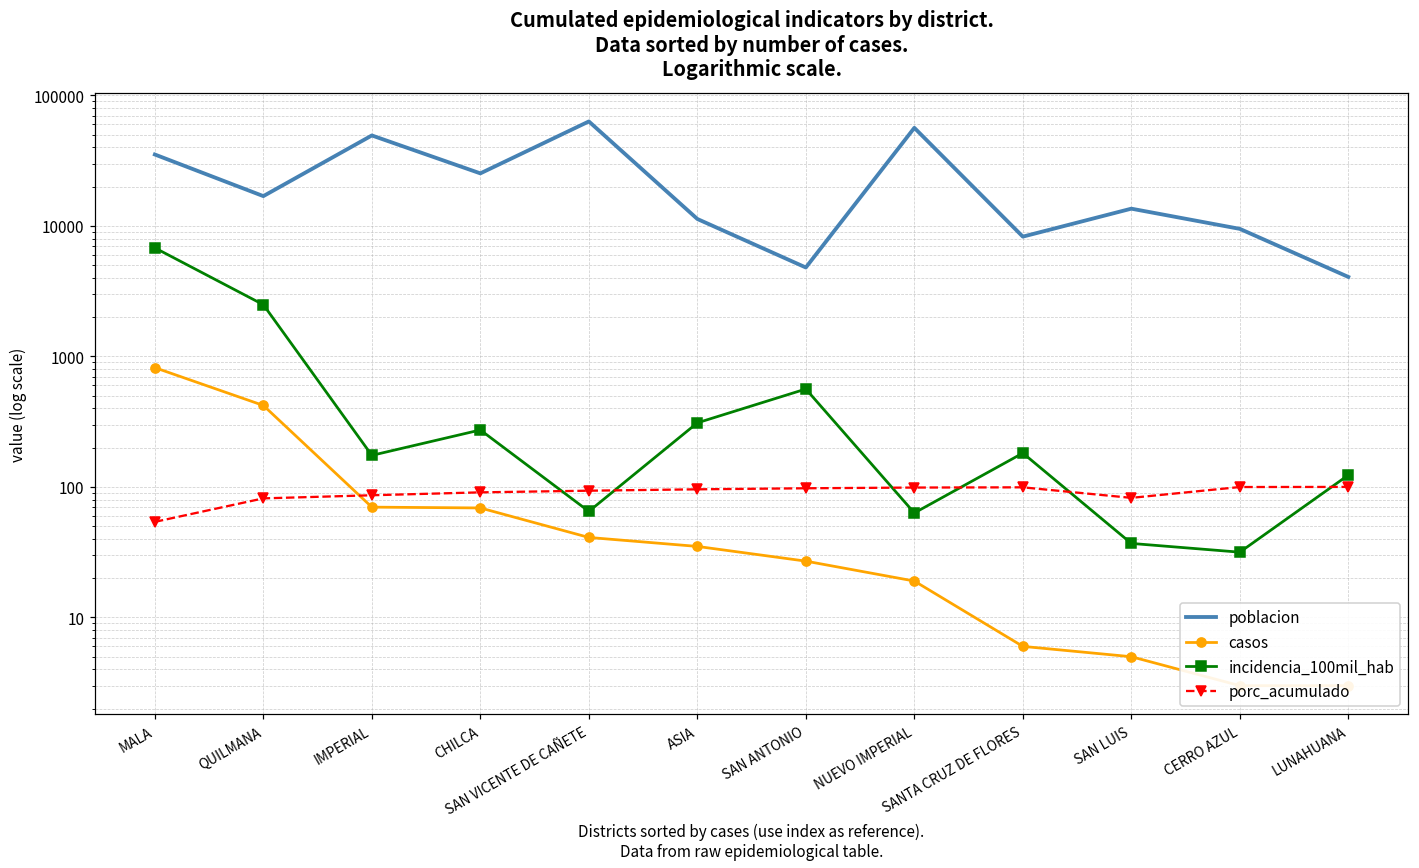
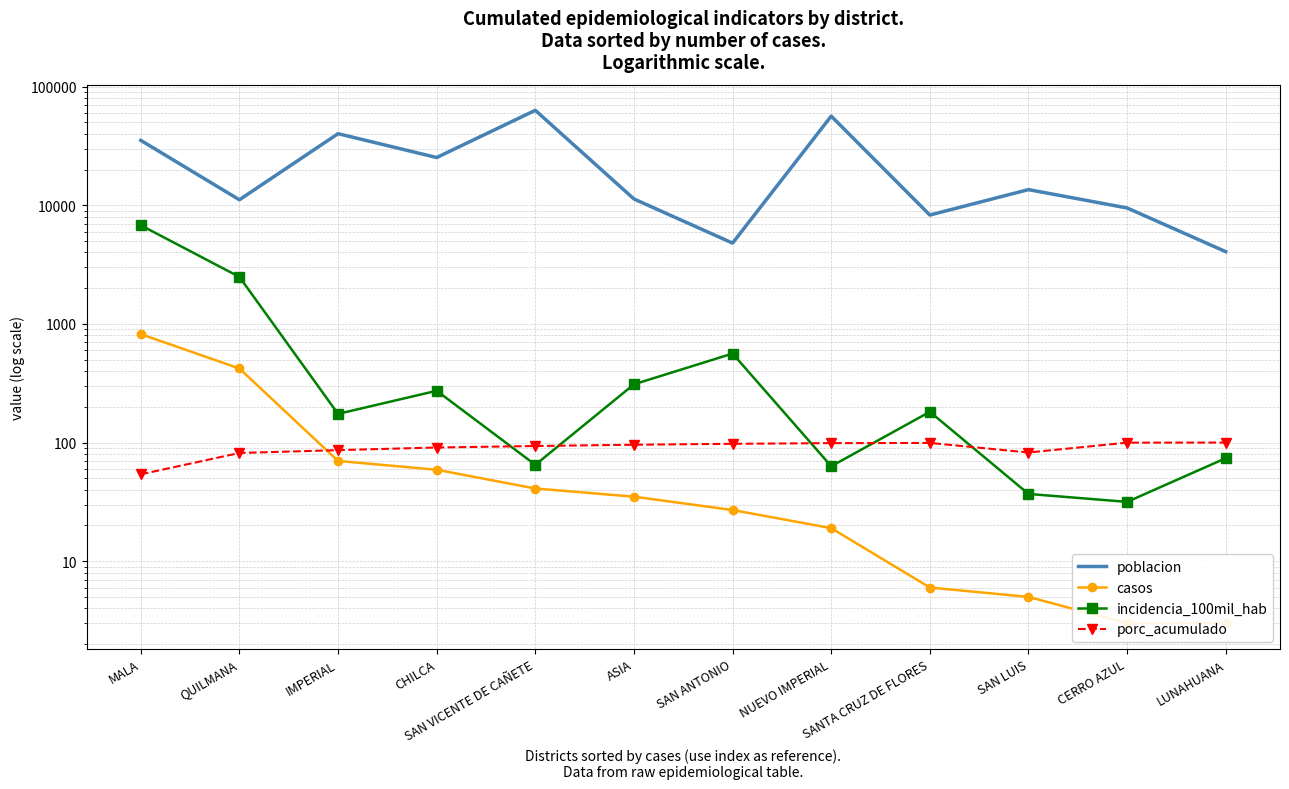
  {
    "poblacion": {
      "MALA": 35000,
-     "QUILMANA": 17000,
-     "IMPERIAL": 49000,
+     "QUILMANA": 11000,
+     "IMPERIAL": 40000,
      "CHILCA": 25000,
      "SAN VICENTE DE CAÑETE": 60000,
      "ASIA": 11000,
      "SAN ANTONIO": 4800,
      "NUEVO IMPERIAL": 60000,
      "SANTA CRUZ DE FLORES": 8000,
      "SAN LUIS": 14000,
      "CERRO AZUL": 9000,
      "LUNAHUANA": 4100
    },
    "casos": {
      "MALA": 800,
      "QUILMANA": 420,
      "IMPERIAL": 70,
-     "CHILCA": 70,
+     "CHILCA": 60,
      "SAN VICENTE DE CAÑETE": 41,
      "ASIA": 35,
      "SAN ANTONIO": 27,
      "NUEVO IMPERIAL": 19,
      "SANTA CRUZ DE FLORES": 6,
      "SAN LUIS": 5
    },
    "incidencia_100mil_hab": {
      "MALA": 7000,
      "QUILMANA": 2500,
      "IMPERIAL": 170,
      "CHILCA": 270,
      "SAN VICENTE DE CAÑETE": 60,
      "ASIA": 310,
      "SAN ANTONIO": 600,
      "NUEVO IMPERIAL": 60,
      "SANTA CRUZ DE FLORES": 180,
      "SAN LUIS": 37,
      "CERRO AZUL": 32,
-     "LUNAHUANA": 120
+     "LUNAHUANA": 70
    },
    "porc_acumulado": {
      "MALA": 50,
      "QUILMANA": 80,
      "IMPERIAL": 90,
      "CHILCA": 90,
      "SAN VICENTE DE CAÑETE": 90,
      "ASIA": 100,
      "SAN ANTONIO": 100,
      "NUEVO IMPERIAL": 100,
      "SANTA CRUZ DE FLORES": 100,
      "SAN LUIS": 80,
      "CERRO AZUL": 100,
      "LUNAHUANA": 100
    }
  }
